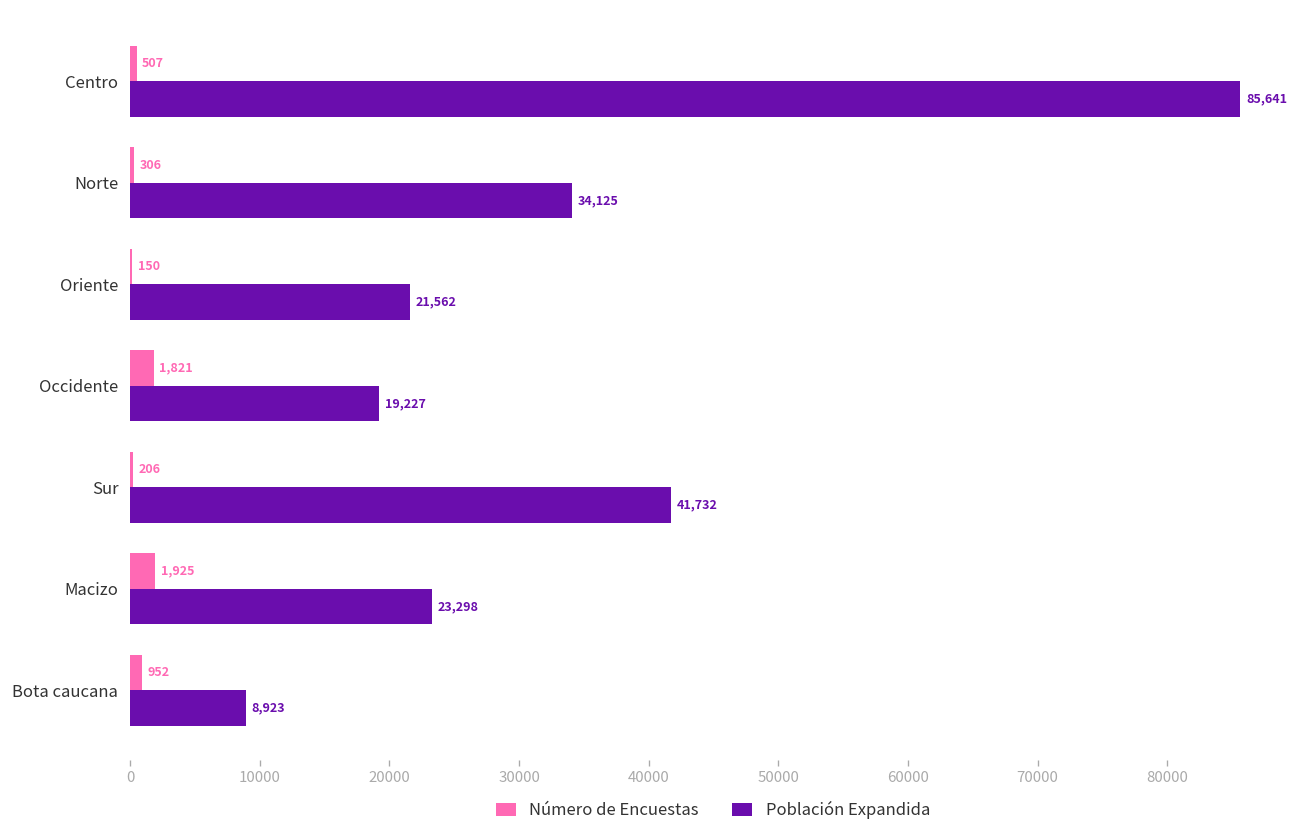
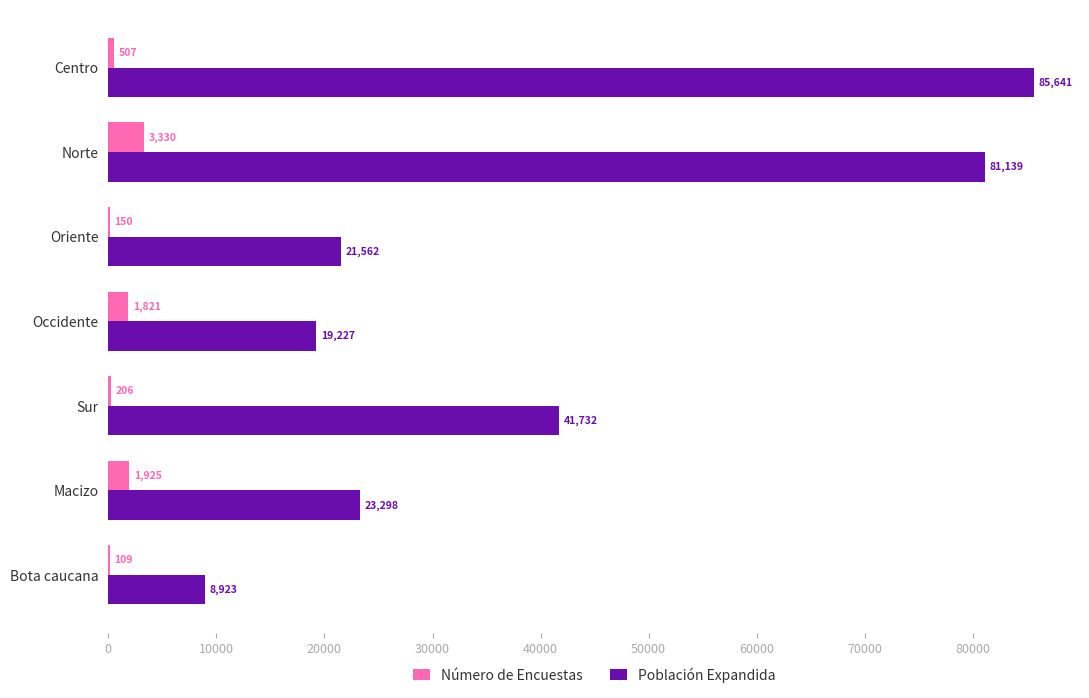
  {
    "Número de Encuestas": {
      "Centro": "507",
-     "Norte": "306",
+     "Norte": "3,330",
      "Oriente": "150",
      "Occidente": "1,821",
      "Sur": "206",
      "Macizo": "1,925",
-     "Bota caucana": "952"
+     "Bota caucana": "109"
    },
    "Población Expandida": {
      "Centro": "85,641",
-     "Norte": "34,125",
+     "Norte": "81,139",
      "Oriente": "21,562",
      "Occidente": "19,227",
      "Sur": "41,732",
      "Macizo": "23,298",
      "Bota caucana": "8,923"
    }
  }
